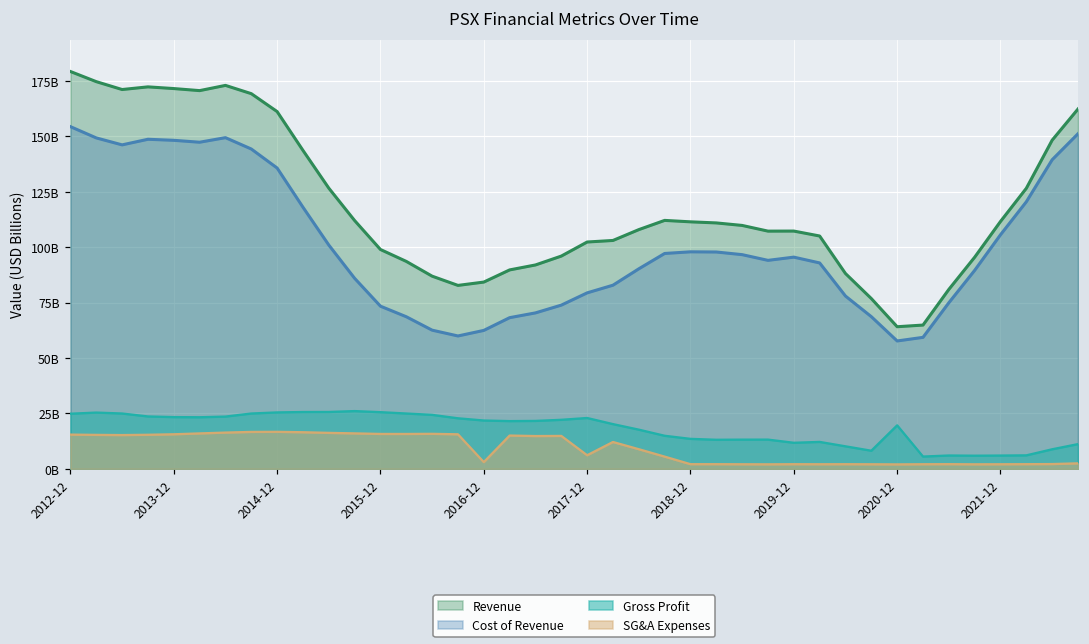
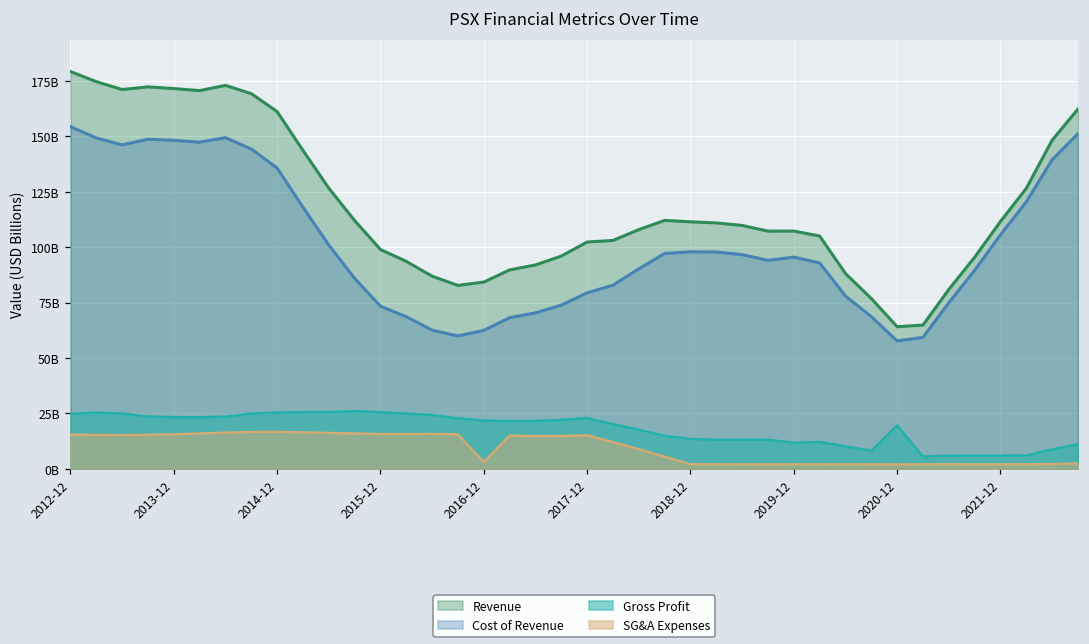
  {
    "Gross Profit": {
      "2012-12": 25000000000,
      "2013-12": 23000000000,
      "2014-12": 25000000000,
      "2015-12": 26000000000,
      "2016-12": 22000000000,
      "2017-12": 23000000000,
      "2018-12": 14000000000,
      "2019-12": 12000000000,
      "2020-12": 20000000000,
      "2021-12": 6000000000
    },
    "SG&A Expenses": {
      "2012-12": 15000000000,
      "2013-12": 16000000000,
      "2014-12": 17000000000,
      "2015-12": 16000000000,
      "2016-12": 3000000000,
-     "2017-12": 6000000000,
+     "2017-12": 15000000000,
      "2018-12": 2000000000,
      "2019-12": 2000000000,
      "2020-12": 2000000000,
      "2021-12": 2000000000
    }
  }
